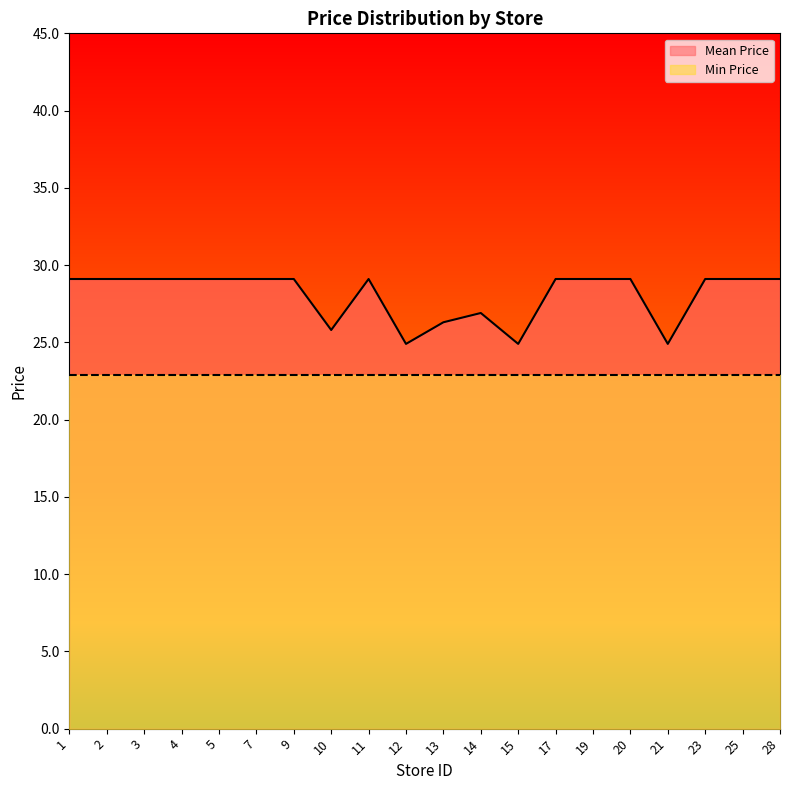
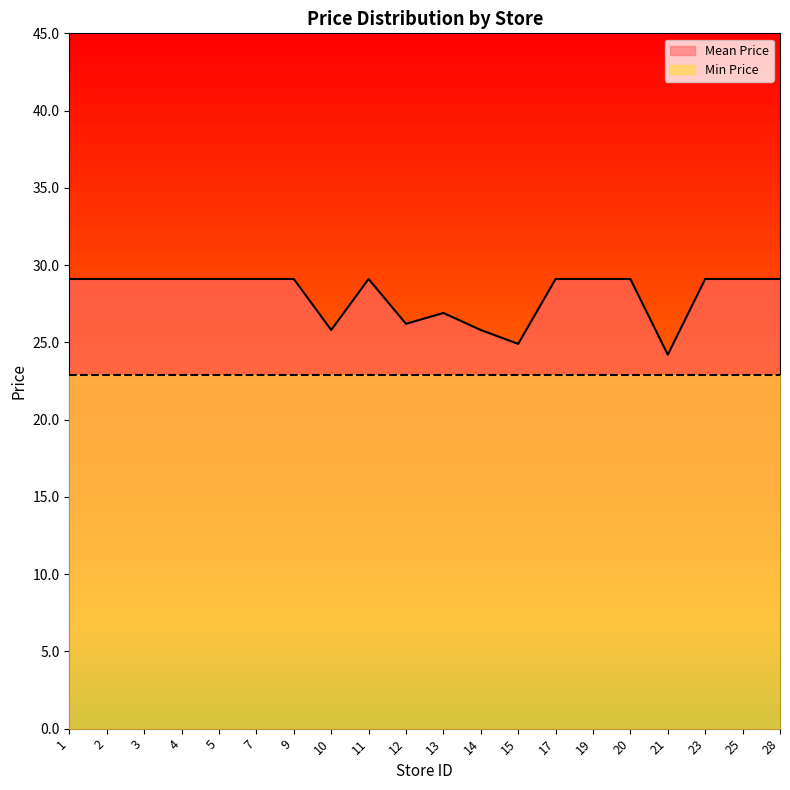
  {
    "Mean Price": {
      "1": 29.1,
      "2": 29.1,
      "3": 29.1,
      "4": 29.1,
      "5": 29.1,
      "7": 29.1,
      "9": 29.1,
      "10": 25.8,
      "11": 29.1,
-     "12": 24.9,
-     "13": 26.3,
-     "14": 26.9,
+     "12": 26.2,
+     "13": 26.9,
+     "14": 25.8,
      "15": 24.9,
      "17": 29.1,
      "19": 29.1,
      "20": 29.1,
-     "21": 24.9,
+     "21": 24.2,
      "23": 29.1,
      "25": 29.1,
      "28": 29.1
    },
    "Min Price": {
      "1": 22.9,
      "2": 22.9,
      "3": 22.9,
      "4": 22.9,
      "5": 22.9,
      "7": 22.9,
      "9": 22.9,
      "10": 22.9,
      "11": 22.9,
      "12": 22.9,
      "13": 22.9,
      "14": 22.9,
      "15": 22.9,
      "17": 22.9,
      "19": 22.9,
      "20": 22.9,
      "21": 22.9,
      "23": 22.9,
      "25": 22.9,
      "28": 22.9
    }
  }
